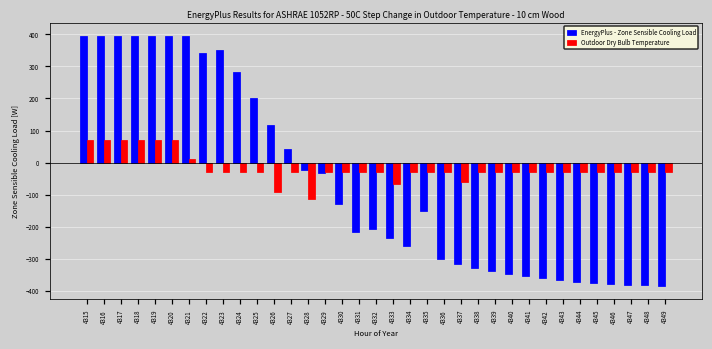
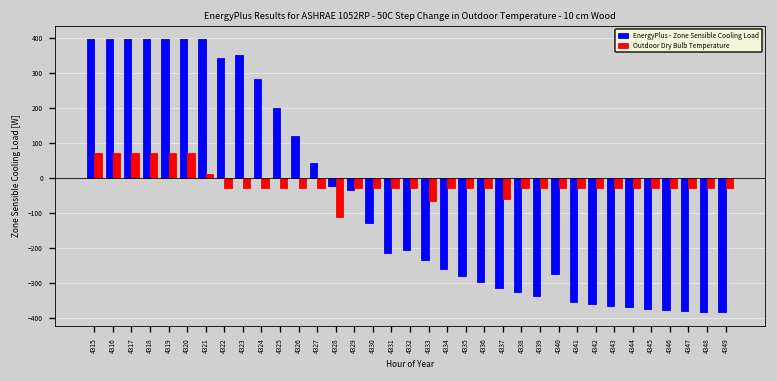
  {
    "EnergyPlus - Zone Sensible Cooling Load": {
      "4315": 400,
      "4316": 400,
      "4317": 400,
      "4318": 400,
      "4319": 400,
      "4320": 400,
      "4321": 400,
      "4322": 340,
      "4323": 350,
      "4324": 280,
      "4325": 200,
      "4326": 120,
      "4327": 40,
      "4328": -20,
      "4329": -30,
      "4330": -130,
      "4331": -220,
      "4332": -210,
      "4333": -240,
      "4334": -260,
-     "4335": -150,
+     "4335": -280,
      "4336": -300,
      "4337": -310,
      "4338": -330,
      "4339": -340,
-     "4340": -350,
+     "4340": -270,
      "4341": -350,
      "4342": -360,
      "4343": -370,
      "4344": -370,
      "4345": -370,
      "4346": -380,
      "4347": -380,
      "4348": -380,
      "4349": -390
    },
    "Outdoor Dry Bulb Temperature": {
      "4315": 70,
      "4316": 70,
      "4317": 70,
      "4318": 70,
      "4319": 70,
      "4320": 70,
      "4321": 10,
      "4322": -30,
      "4323": -30,
      "4324": -30,
      "4325": -30,
-     "4326": -90,
+     "4326": -30,
      "4327": -30,
      "4328": -110,
      "4329": -30,
      "4330": -30,
      "4331": -30,
      "4332": -30,
      "4333": -70,
      "4334": -30,
      "4335": -30,
      "4336": -30,
      "4337": -60,
      "4338": -30,
      "4339": -30,
      "4340": -30,
      "4341": -30,
      "4342": -30,
      "4343": -30,
      "4344": -30,
      "4345": -30,
      "4346": -30,
      "4347": -30,
      "4348": -30,
      "4349": -30
    }
  }
